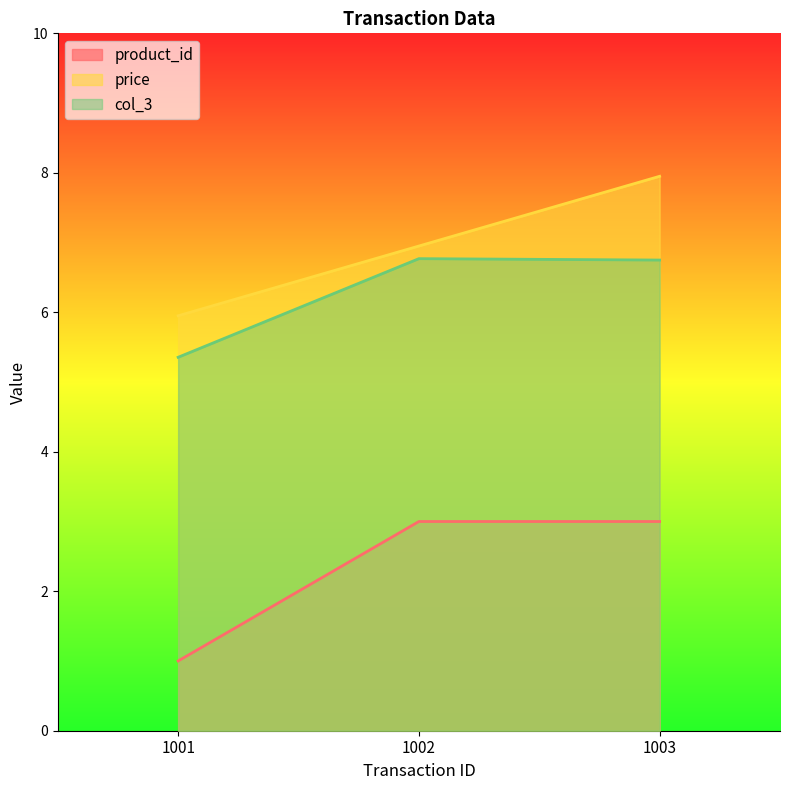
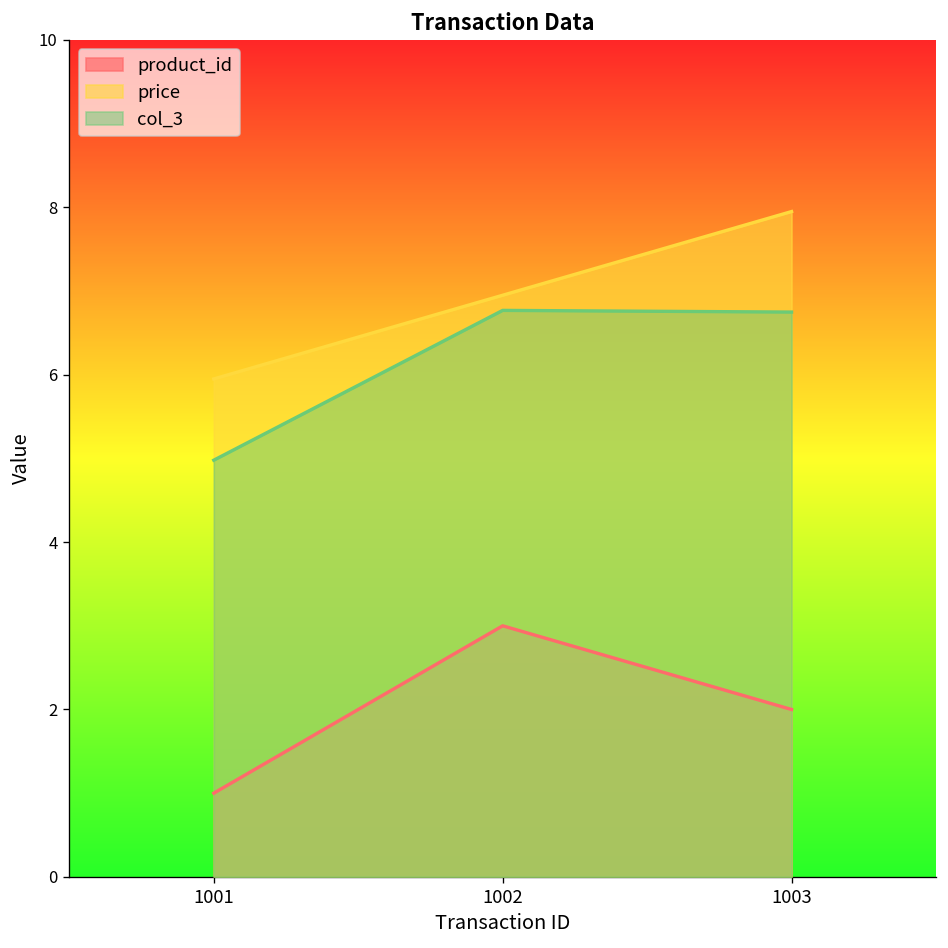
  {
    "product_id": {
      "1001": 1,
      "1002": 3,
-     "1003": 3
+     "1003": 2
    },
    "price": {
      "1001": 6.0,
      "1002": 7.0,
      "1003": 8.0
    },
    "col_3": {
-     "1001": 5.4,
+     "1001": 5.0,
      "1002": 6.8,
      "1003": 6.7
    }
  }
